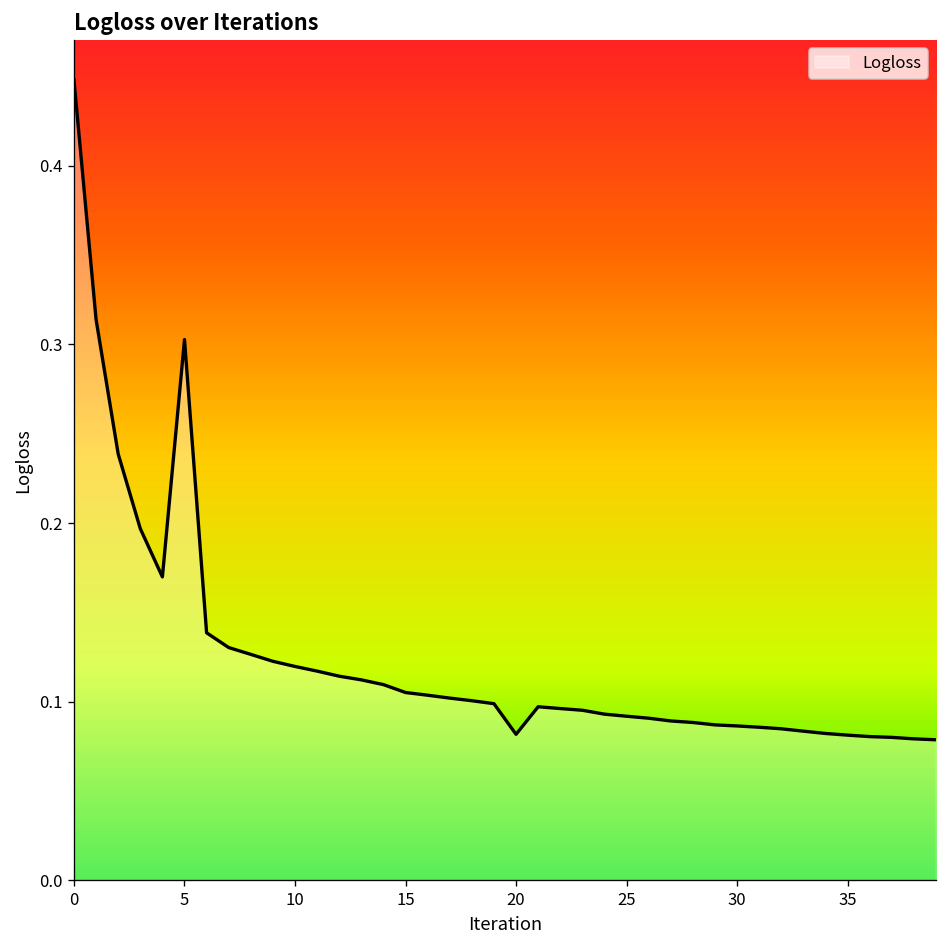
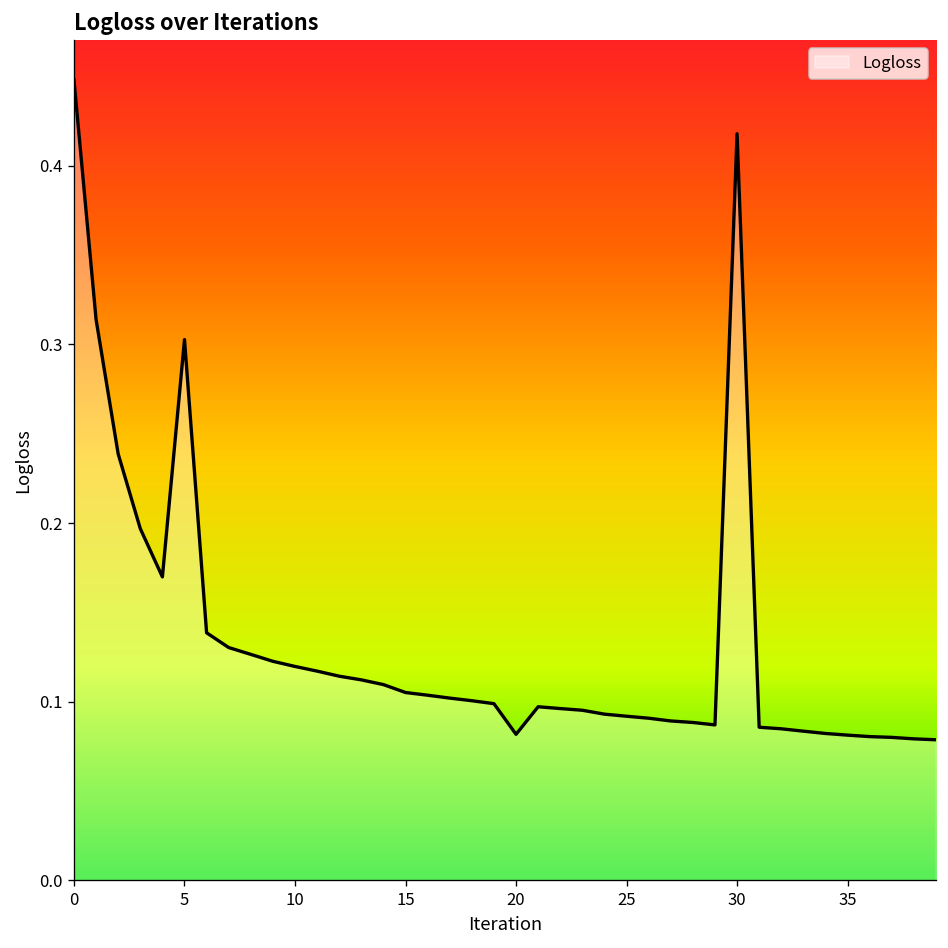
  {
    "0": 0.448,
    "5": 0.303,
    "10": 0.120,
    "15": 0.105,
    "20": 0.082,
    "25": 0.092,
-   "30": 0.086,
+   "30": 0.418,
    "35": 0.081
  }
